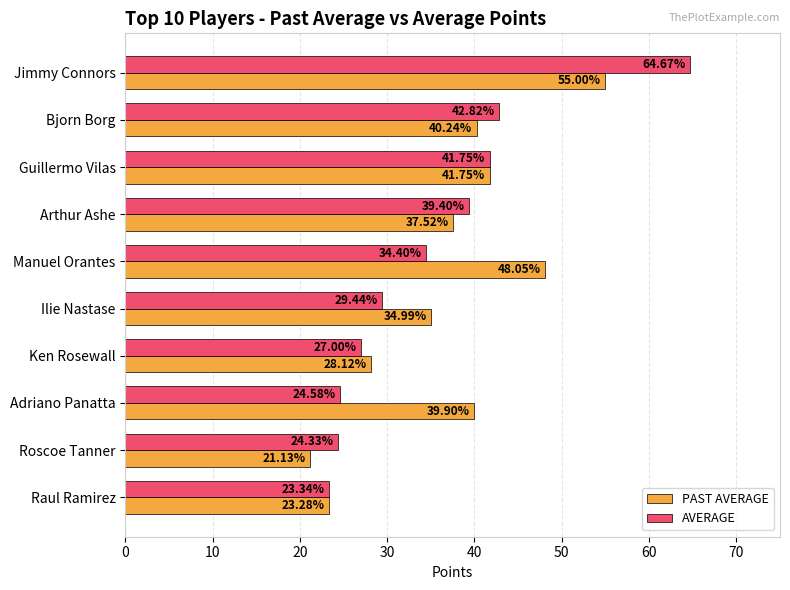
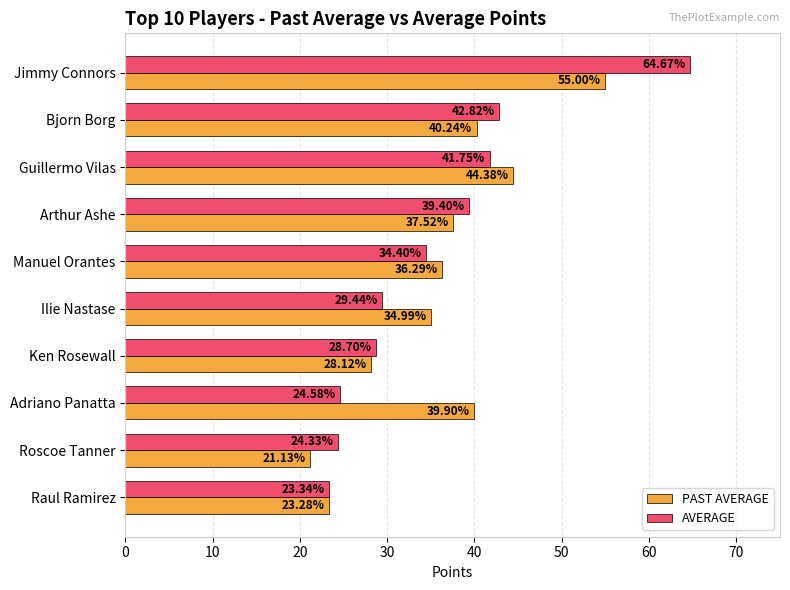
  {
    "PAST AVERAGE": {
      "Jimmy Connors": "55.00%",
      "Bjorn Borg": "40.24%",
-     "Guillermo Vilas": "41.75%",
+     "Guillermo Vilas": "44.38%",
      "Arthur Ashe": "37.52%",
-     "Manuel Orantes": "48.05%",
+     "Manuel Orantes": "36.29%",
      "Ilie Nastase": "34.99%",
      "Ken Rosewall": "28.12%",
      "Adriano Panatta": "39.90%",
      "Roscoe Tanner": "21.13%",
      "Raul Ramirez": "23.28%"
    },
    "AVERAGE": {
      "Jimmy Connors": "64.67%",
      "Bjorn Borg": "42.82%",
      "Guillermo Vilas": "41.75%",
      "Arthur Ashe": "39.40%",
      "Manuel Orantes": "34.40%",
      "Ilie Nastase": "29.44%",
-     "Ken Rosewall": "27.00%",
+     "Ken Rosewall": "28.70%",
      "Adriano Panatta": "24.58%",
      "Roscoe Tanner": "24.33%",
      "Raul Ramirez": "23.34%"
    }
  }
